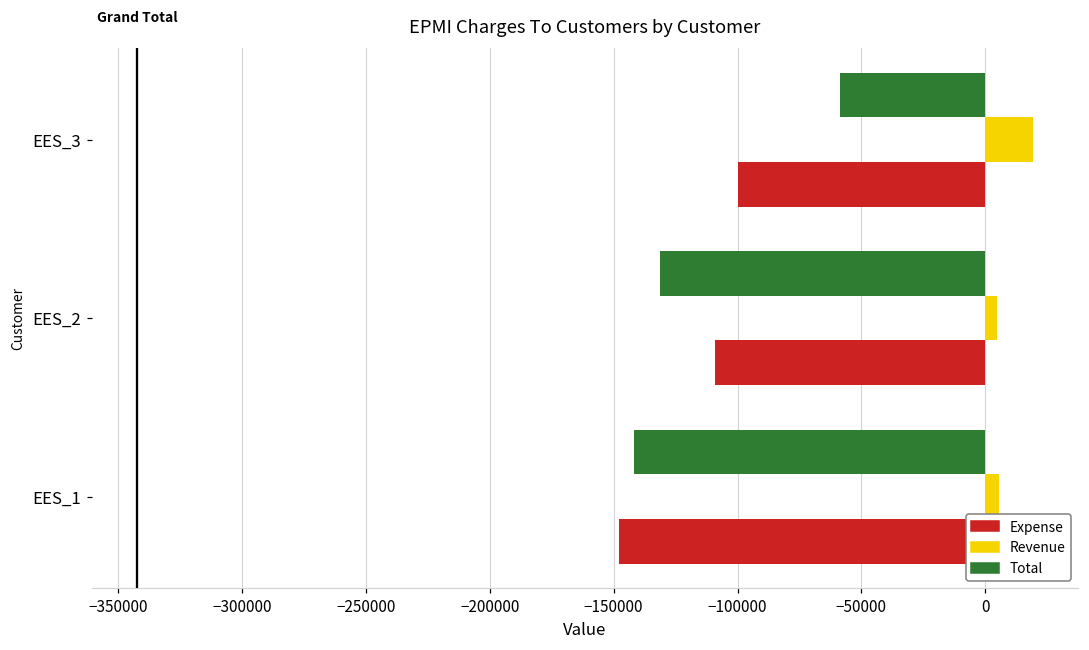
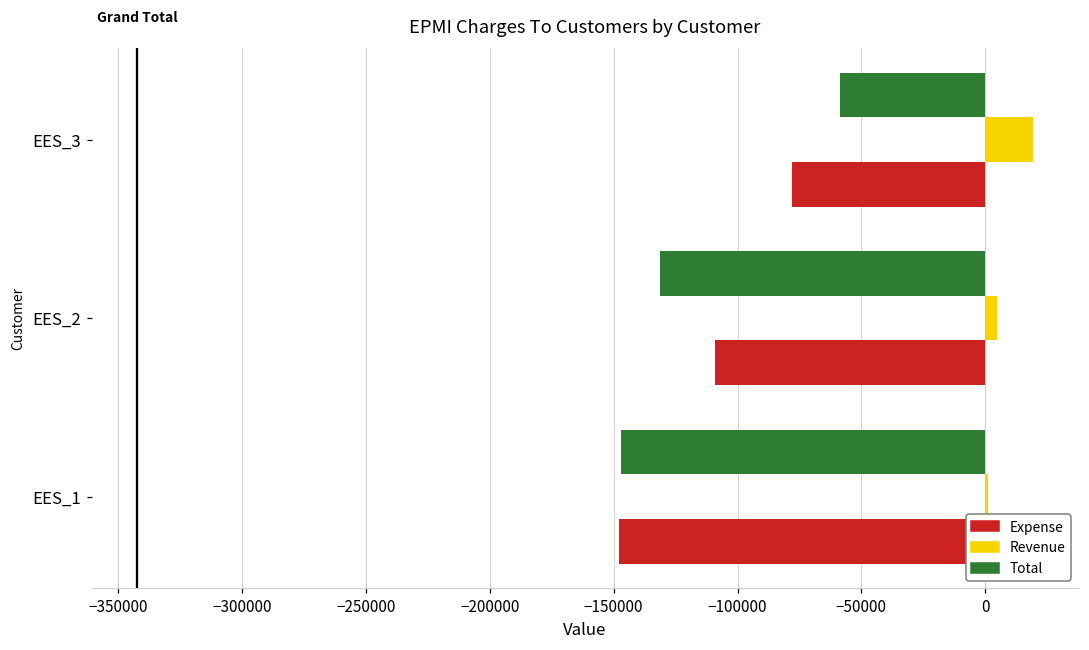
  {
    "Expense": {
-     "EES_3": -100000,
+     "EES_3": -78000,
      "EES_2": -109000,
      "EES_1": -148000
    },
    "Revenue": {
      "EES_3": 19000,
      "EES_2": 5000,
-     "EES_1": 6000
+     "EES_1": 1000
    },
    "Total": {
      "EES_3": -59000,
      "EES_2": -131000,
-     "EES_1": -142000
+     "EES_1": -147000
    }
  }
